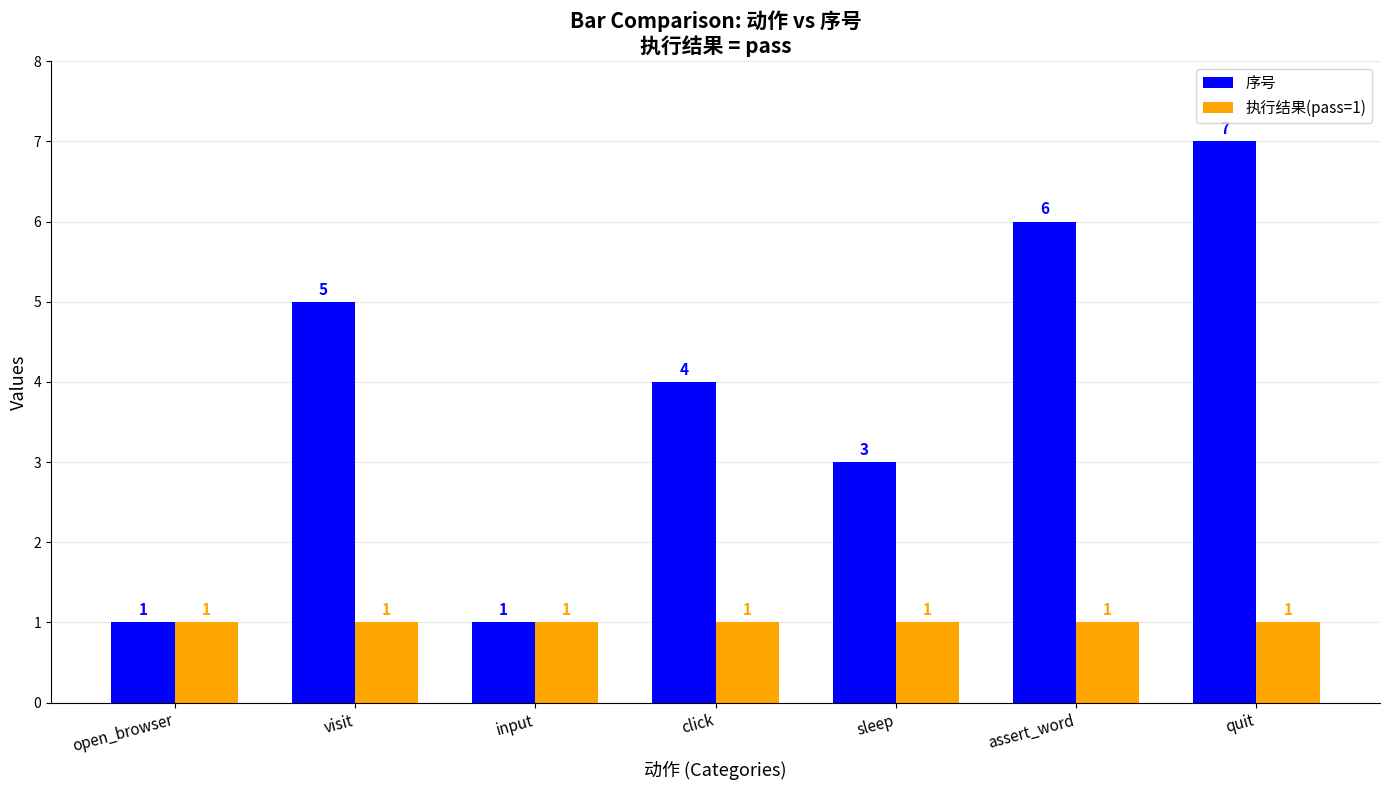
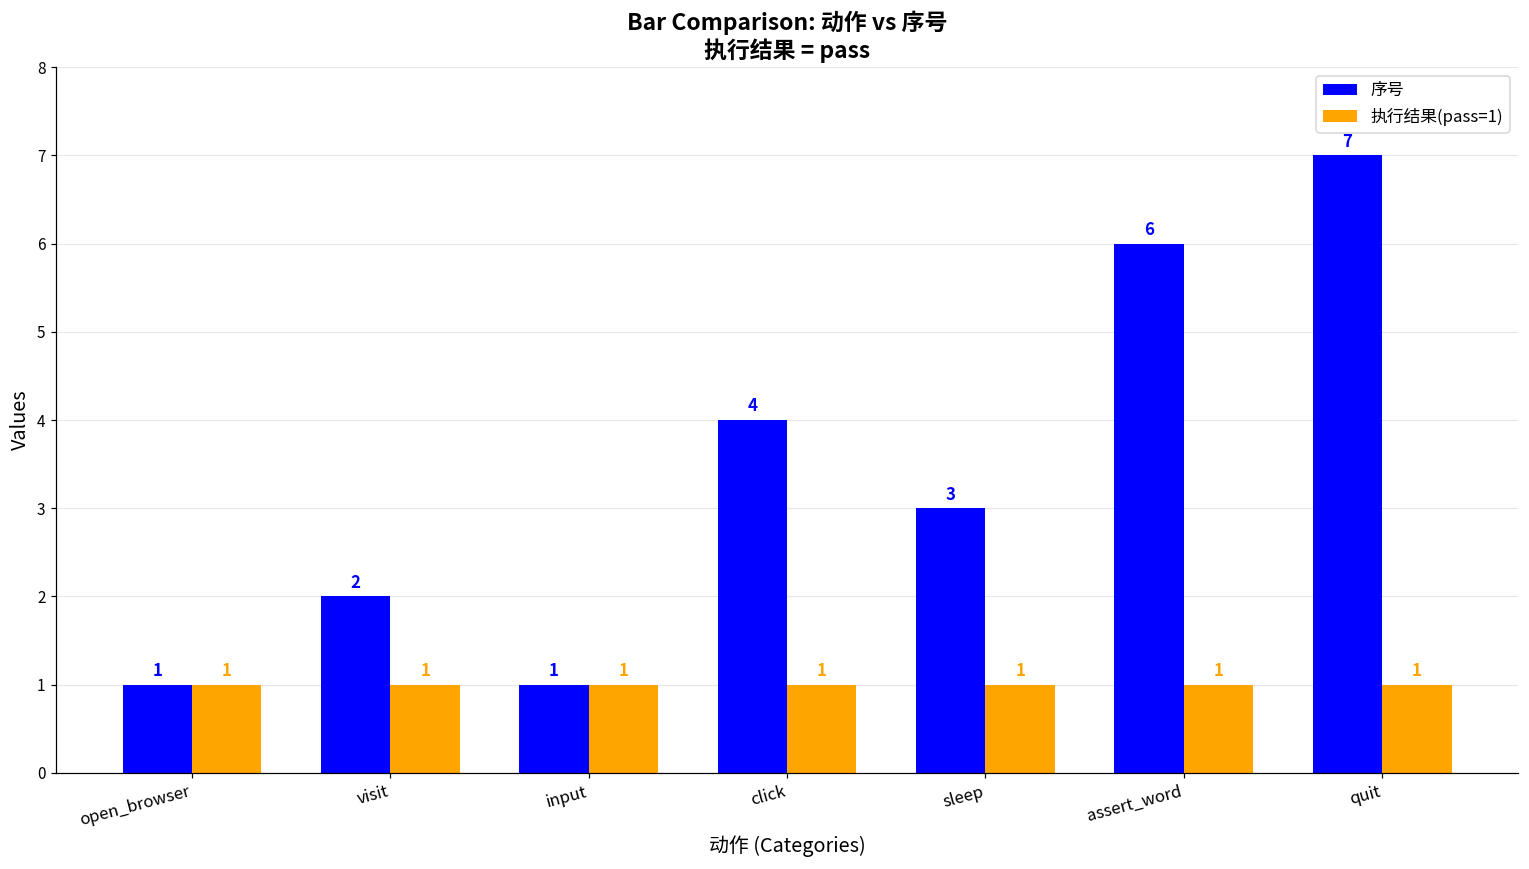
  {
    "序号": {
      "open_browser": 1,
-     "visit": 5,
+     "visit": 2,
      "input": 1,
      "click": 4,
      "sleep": 3,
      "assert_word": 6
    },
    "执行结果(pass=1)": {
      "open_browser": 1,
      "visit": 1,
      "input": 1,
      "click": 1,
      "sleep": 1,
      "assert_word": 1,
      "quit": 1
    }
  }
